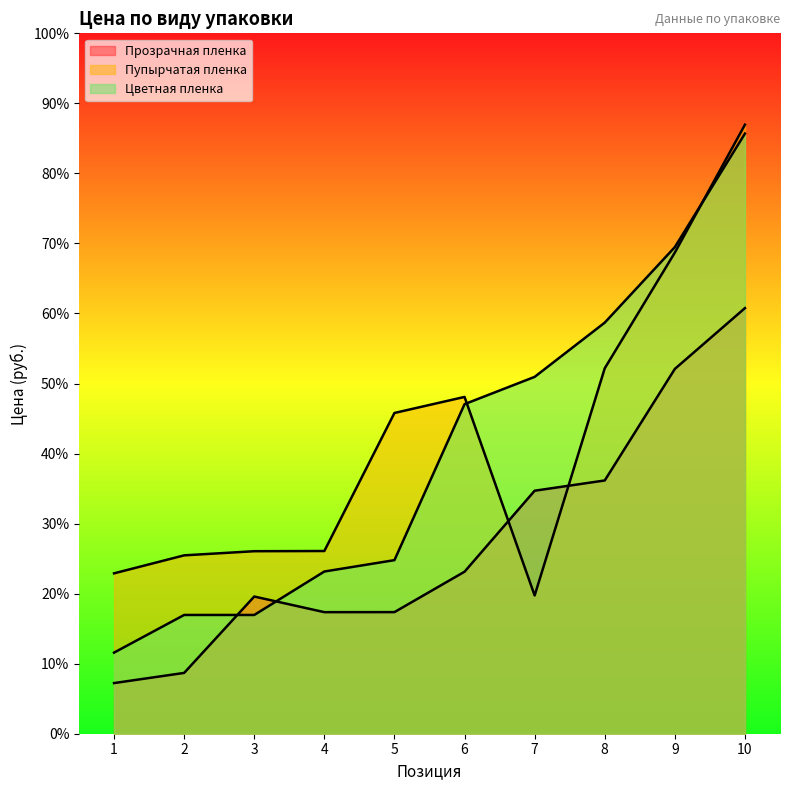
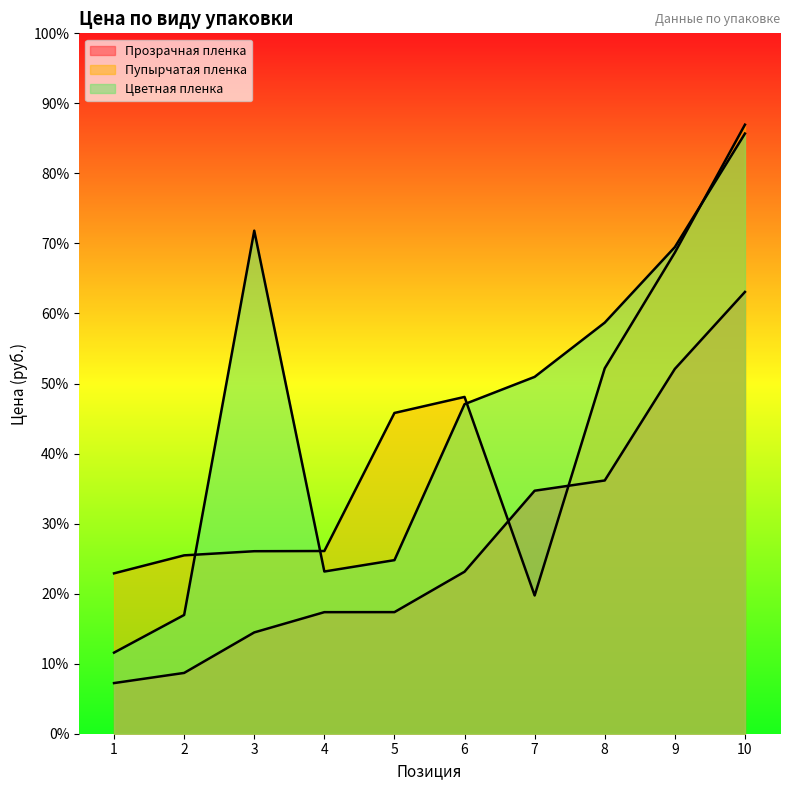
  {
    "Прозрачная пленка": {
      "1": "7%",
      "2": "9%",
-     "3": "20%",
+     "3": "14%",
      "4": "17%",
      "5": "17%",
      "6": "23%",
      "7": "35%",
      "8": "36%",
      "9": "52%",
-     "10": "61%"
+     "10": "63%"
    },
    "Пупырчатая пленка": {
      "1": "23%",
      "2": "25%",
      "3": "26%",
      "4": "26%",
      "5": "46%",
      "6": "48%",
      "7": "20%",
      "8": "52%",
      "9": "69%",
      "10": "87%"
    },
    "Цветная пленка": {
      "1": "12%",
      "2": "17%",
-     "3": "17%",
+     "3": "72%",
      "4": "23%",
      "5": "25%",
      "6": "47%",
      "7": "51%",
      "8": "59%",
      "9": "69%",
      "10": "86%"
    }
  }
